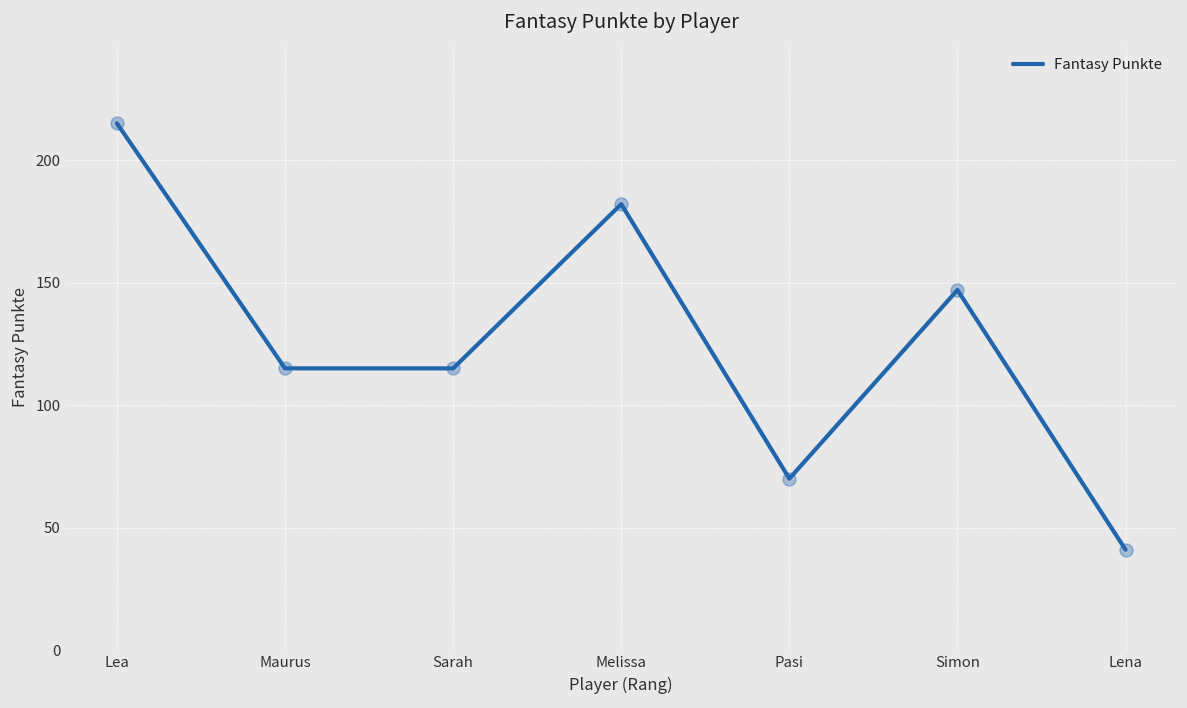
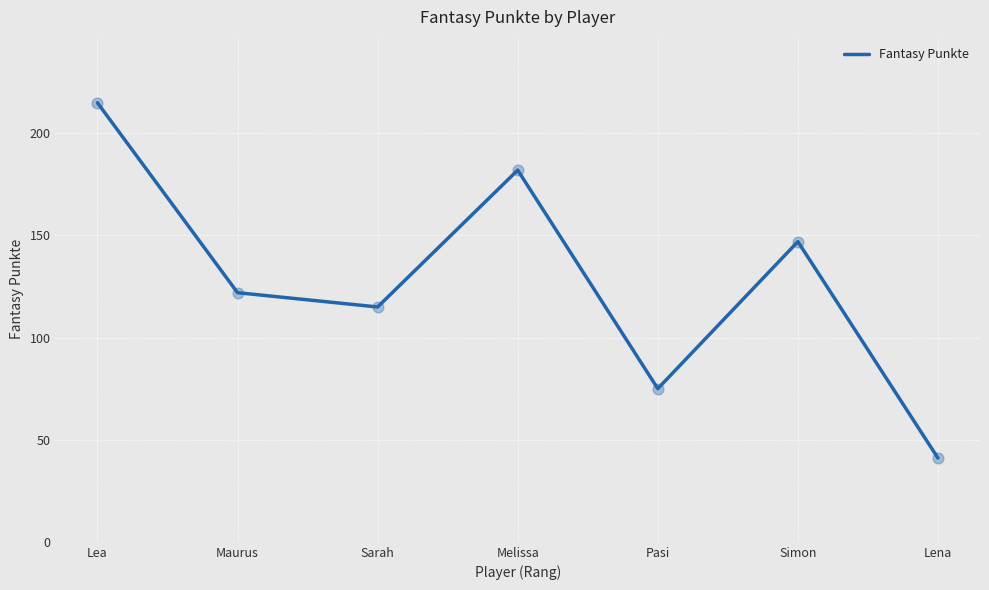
  {
    "Lea": 215,
-   "Maurus": 115,
+   "Maurus": 122,
    "Sarah": 115,
    "Melissa": 182,
-   "Pasi": 70,
+   "Pasi": 75,
    "Simon": 147,
    "Lena": 41
  }
